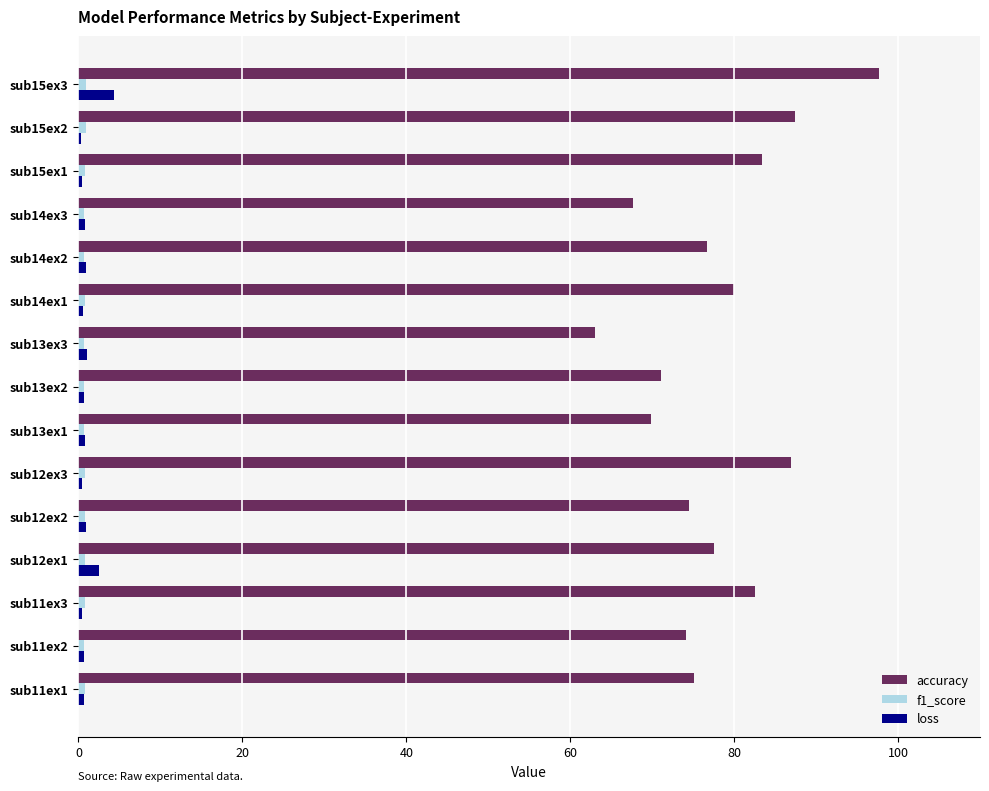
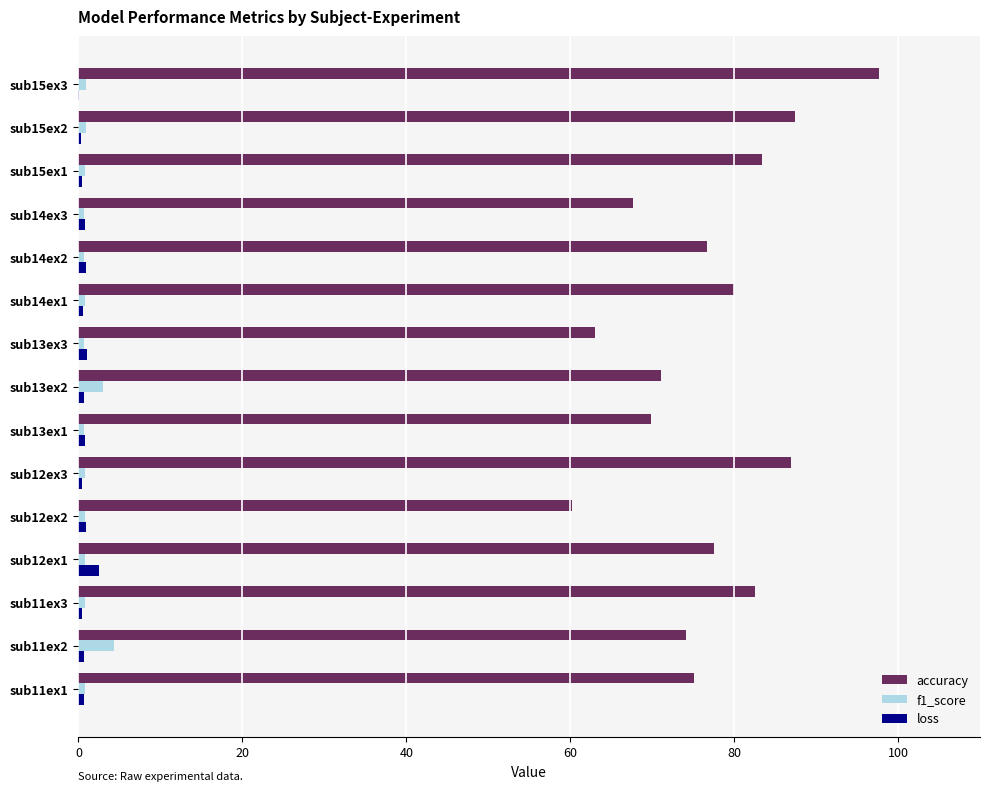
  {
    "accuracy": {
      "sub15ex3": 98,
      "sub15ex2": 87,
      "sub15ex1": 83,
      "sub14ex3": 68,
      "sub14ex2": 77,
      "sub14ex1": 80,
      "sub13ex3": 63,
      "sub13ex2": 71,
      "sub13ex1": 70,
      "sub12ex3": 87,
-     "sub12ex2": 74,
+     "sub12ex2": 60,
      "sub12ex1": 78,
      "sub11ex3": 83,
      "sub11ex2": 74,
      "sub11ex1": 75
    },
    "f1_score": {
      "sub15ex3": 1,
      "sub15ex2": 1,
      "sub15ex1": 1,
      "sub14ex3": 1,
      "sub14ex2": 1,
      "sub14ex1": 1,
      "sub13ex3": 1,
-     "sub13ex2": 1,
+     "sub13ex2": 3,
      "sub13ex1": 1,
      "sub12ex3": 1,
      "sub12ex2": 1,
      "sub12ex1": 1,
      "sub11ex3": 1,
-     "sub11ex2": 1,
+     "sub11ex2": 4,
      "sub11ex1": 1
    },
    "loss": {
-     "sub15ex3": 4,
+     "sub15ex3": 0,
      "sub15ex1": 0,
      "sub14ex3": 1,
      "sub14ex2": 1,
      "sub14ex1": 1,
      "sub13ex3": 1,
      "sub13ex2": 1,
      "sub13ex1": 1,
      "sub12ex3": 0,
      "sub12ex2": 1,
      "sub12ex1": 2,
      "sub11ex3": 0,
      "sub11ex2": 1,
      "sub11ex1": 1
    }
  }
